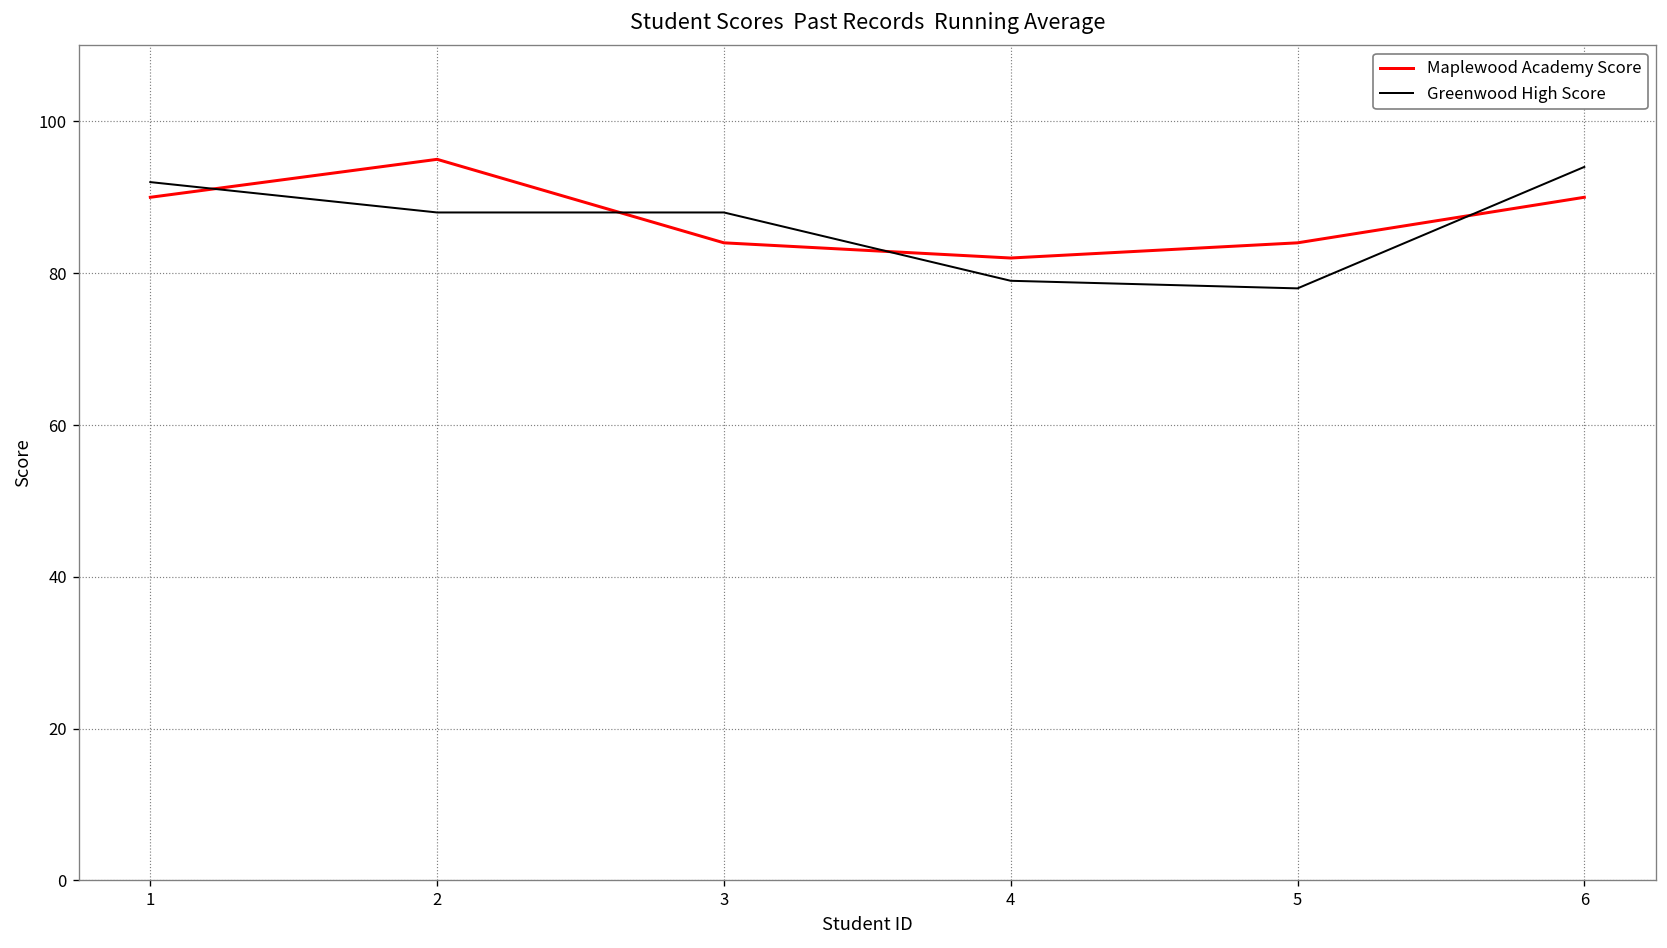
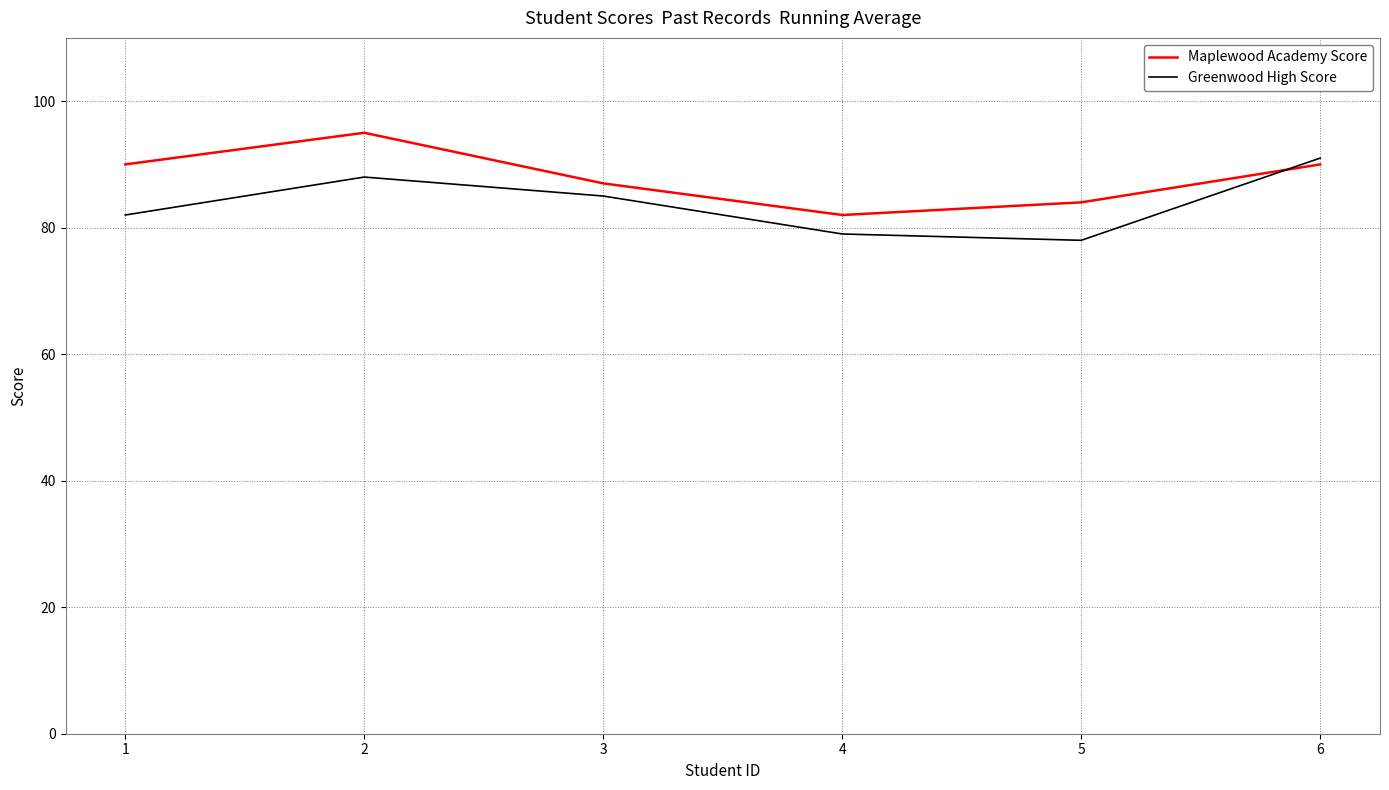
  {
    "Maplewood Academy Score": {
      "1": 90,
      "2": 95,
-     "3": 84,
+     "3": 87,
      "4": 82,
      "5": 84,
      "6": 90
    },
    "Greenwood High Score": {
-     "1": 92,
+     "1": 82,
      "2": 88,
-     "3": 88,
+     "3": 85,
      "4": 79,
      "5": 78,
-     "6": 94
+     "6": 91
    }
  }
